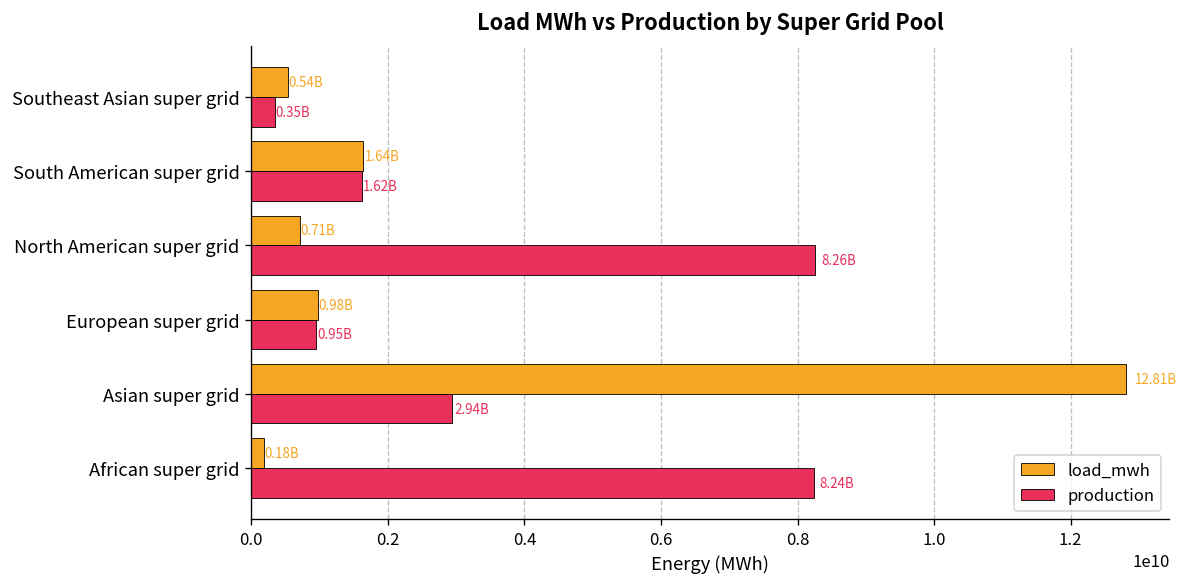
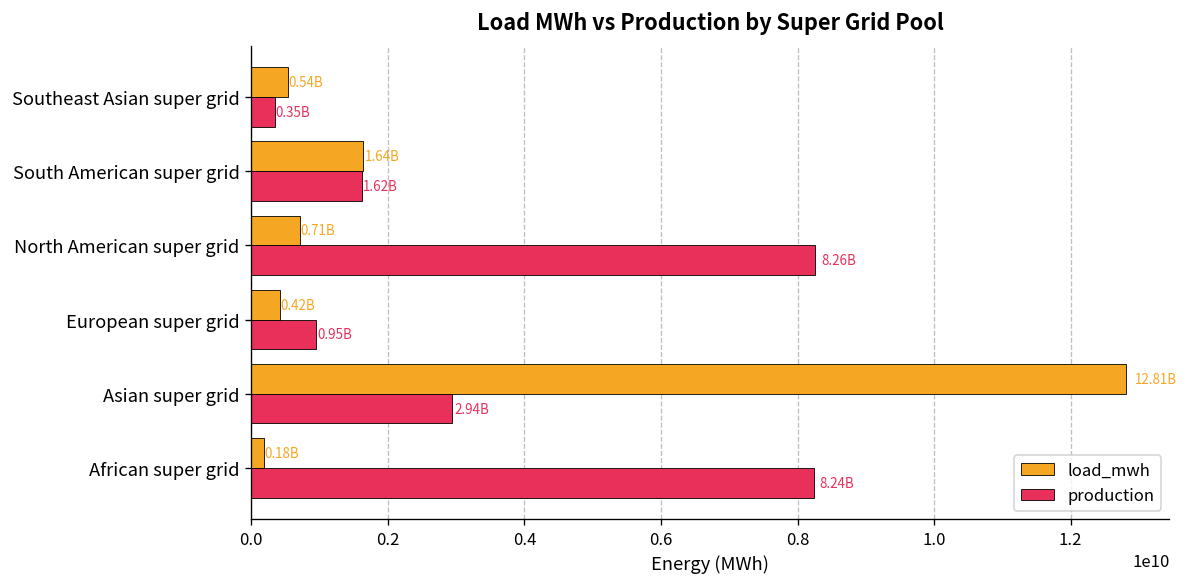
  {
    "load_mwh": {
      "Southeast Asian super grid": "0.54B",
      "South American super grid": "1.64B",
      "North American super grid": "0.71B",
-     "European super grid": "0.98B",
+     "European super grid": "0.42B",
      "Asian super grid": "12.81B",
      "African super grid": "0.18B"
    },
    "production": {
      "Southeast Asian super grid": "0.35B",
      "South American super grid": "1.62B",
      "North American super grid": "8.26B",
      "European super grid": "0.95B",
      "Asian super grid": "2.94B",
      "African super grid": "8.24B"
    }
  }
